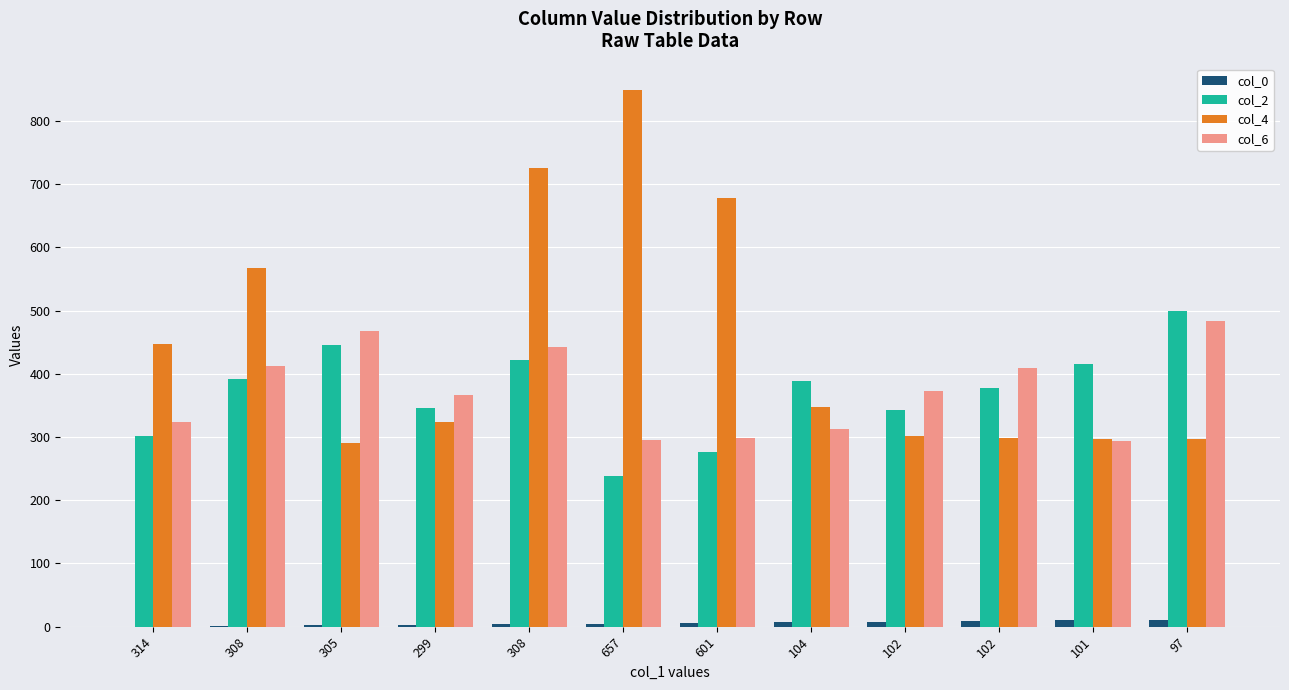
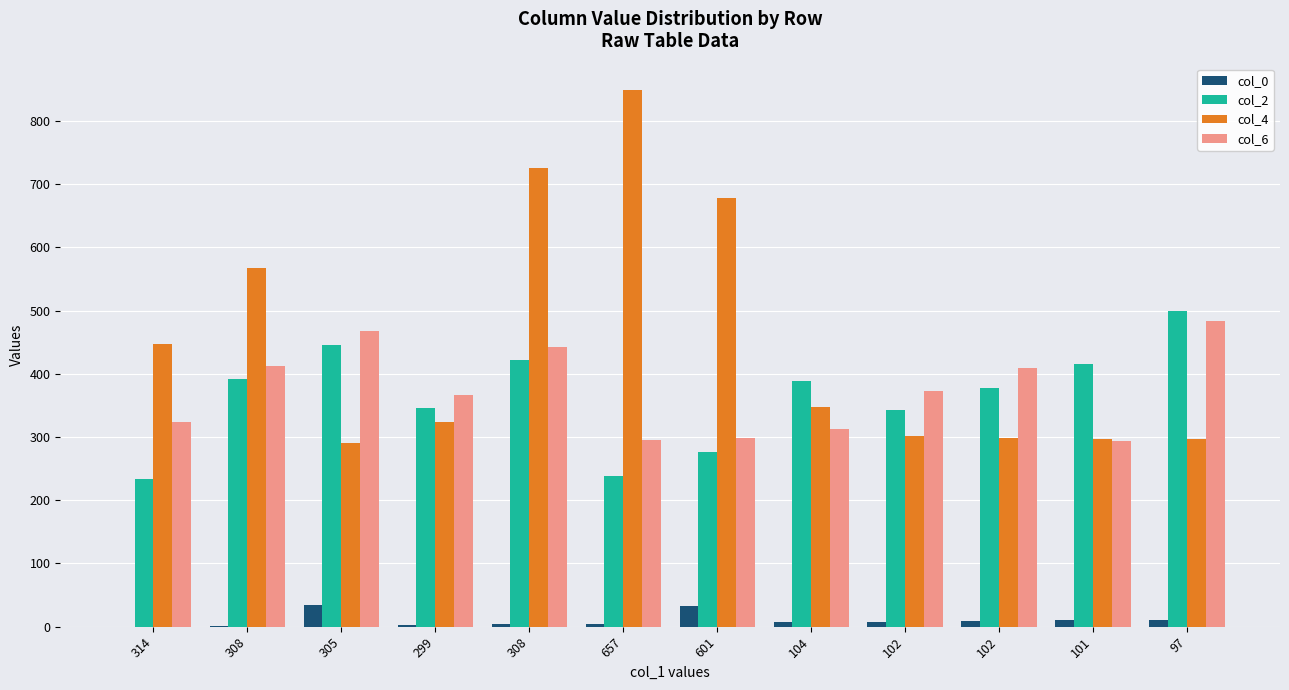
  {
    "col_0": {
      "314": 0,
-     "305": 0,
+     "305": 40,
      "657": 10,
-     "601": 10,
+     "601": 30,
      "104": 10,
      "101": 10,
      "97": 10
    },
    "col_2": {
-     "314": 300,
+     "314": 230,
      "305": 450,
      "299": 350,
      "657": 240,
      "601": 280,
      "104": 390,
      "101": 420,
      "97": 500
    },
    "col_4": {
      "314": 450,
      "305": 290,
      "299": 320,
      "657": 850,
      "601": 680,
      "104": 350,
      "101": 300,
      "97": 300
    },
    "col_6": {
      "314": 320,
      "305": 470,
      "299": 370,
      "657": 300,
      "601": 300,
      "104": 310,
      "101": 290,
      "97": 480
    }
  }
